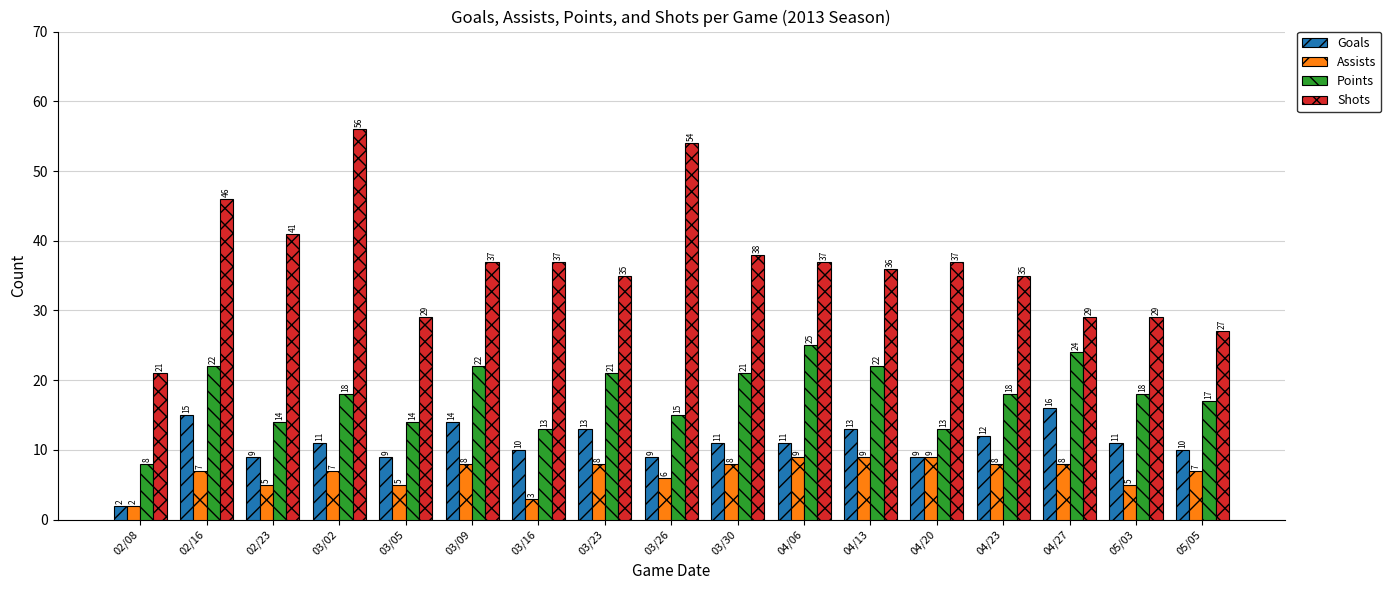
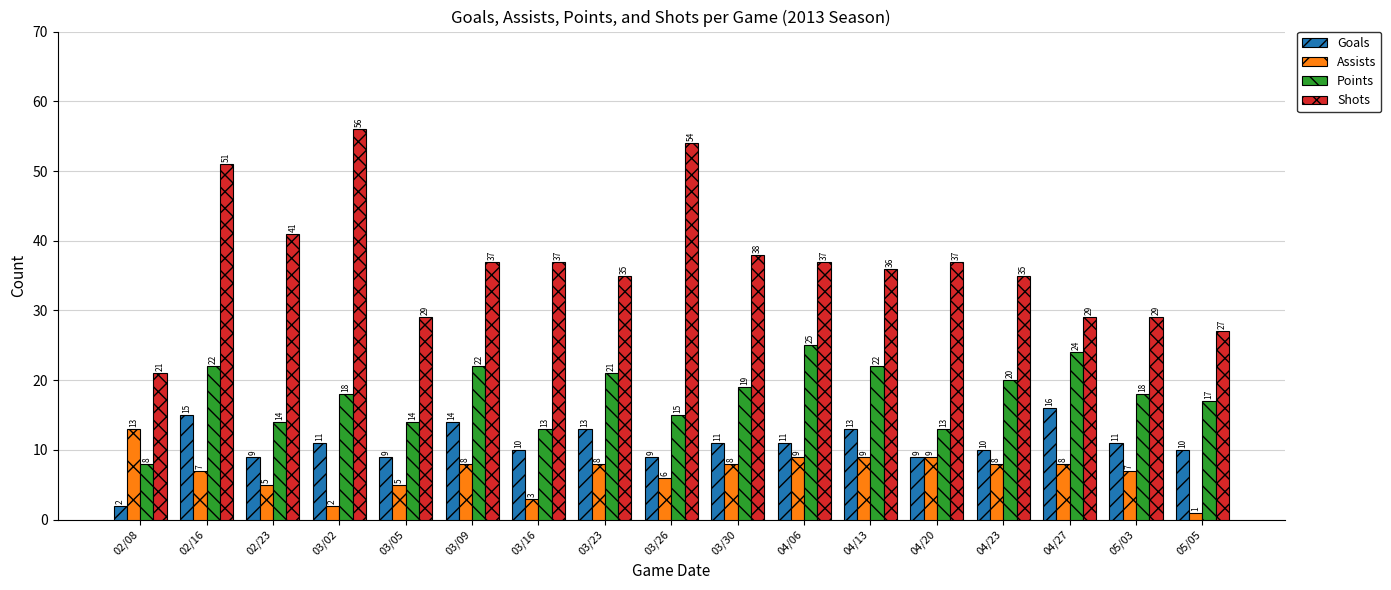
  {
    "Goals": {
      "02/08": 2,
      "02/16": 15,
      "02/23": 9,
      "03/02": 11,
      "03/05": 9,
      "03/09": 14,
      "03/16": 10,
      "03/23": 13,
      "03/26": 9,
      "03/30": 11,
      "04/06": 11,
      "04/13": 13,
      "04/20": 9,
-     "04/23": 12,
+     "04/23": 10,
      "04/27": 16,
      "05/03": 11,
      "05/05": 10
    },
    "Assists": {
-     "02/08": 2,
+     "02/08": 13,
      "02/16": 7,
      "02/23": 5,
-     "03/02": 7,
+     "03/02": 2,
      "03/05": 5,
      "03/09": 8,
      "03/16": 3,
      "03/23": 8,
      "03/26": 6,
      "03/30": 8,
      "04/06": 9,
      "04/13": 9,
      "04/20": 9,
      "04/23": 8,
      "04/27": 8,
-     "05/03": 5,
-     "05/05": 7
+     "05/03": 7,
+     "05/05": 1
    },
    "Points": {
      "02/08": 8,
      "02/16": 22,
      "02/23": 14,
      "03/02": 18,
      "03/05": 14,
      "03/09": 22,
      "03/16": 13,
      "03/23": 21,
      "03/26": 15,
-     "03/30": 21,
+     "03/30": 19,
      "04/06": 25,
      "04/13": 22,
      "04/20": 13,
-     "04/23": 18,
+     "04/23": 20,
      "04/27": 24,
      "05/03": 18,
      "05/05": 17
    },
    "Shots": {
      "02/08": 21,
-     "02/16": 46,
+     "02/16": 51,
      "02/23": 41,
      "03/02": 56,
      "03/05": 29,
      "03/09": 37,
      "03/16": 37,
      "03/23": 35,
      "03/26": 54,
      "03/30": 38,
      "04/06": 37,
      "04/13": 36,
      "04/20": 37,
      "04/23": 35,
      "04/27": 29,
      "05/03": 29,
      "05/05": 27
    }
  }
